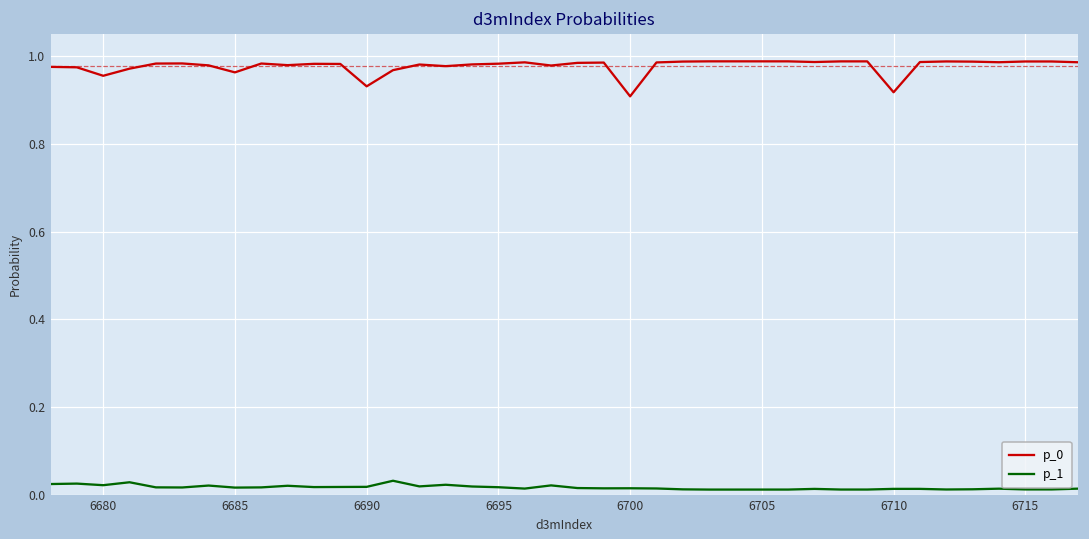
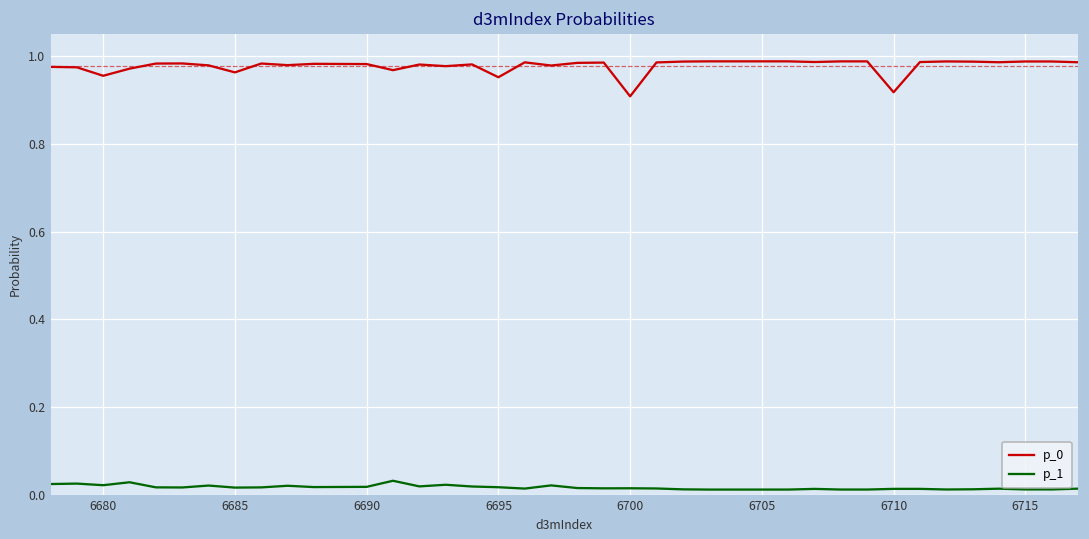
  {
    "p_0": {
      "6680": 0.96,
      "6685": 0.96,
-     "6690": 0.93,
-     "6695": 0.98,
+     "6690": 0.98,
+     "6695": 0.95,
      "6700": 0.91,
      "6705": 0.99,
      "6710": 0.92,
      "6715": 0.99
    },
    "p_1": {
      "6680": 0.02,
      "6685": 0.02,
      "6690": 0.02,
      "6695": 0.02,
      "6700": 0.01,
      "6705": 0.01,
      "6710": 0.01,
      "6715": 0.01
    }
  }
